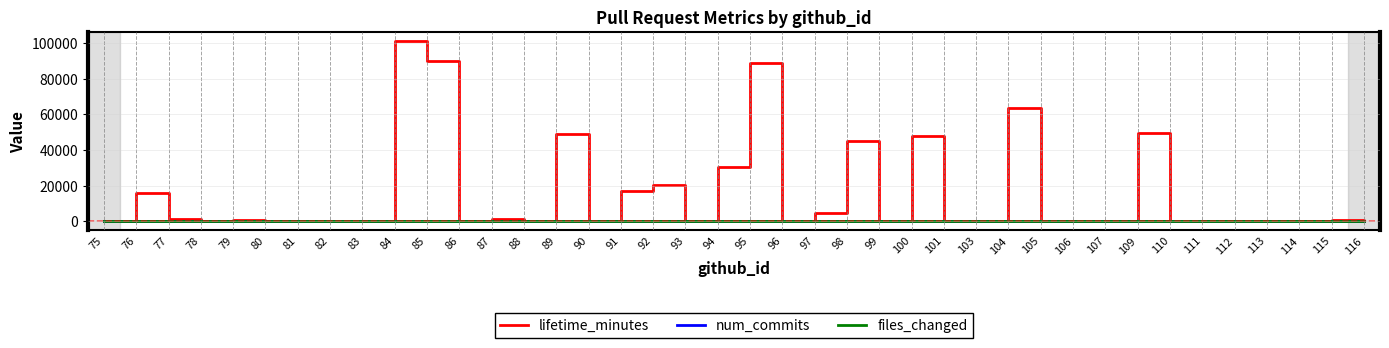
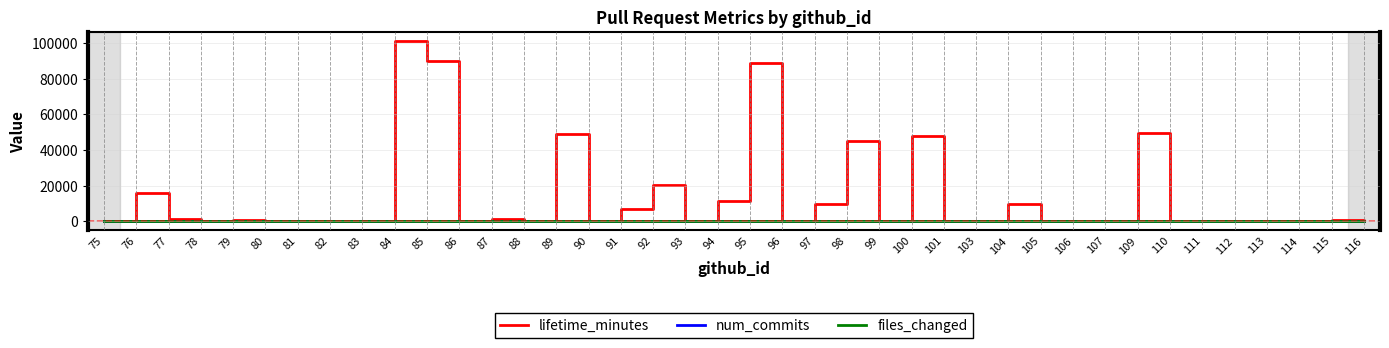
  {
    "lifetime_minutes": {
      "76": 16000,
      "77": 2000,
      "84": 101000,
      "85": 90000,
      "89": 49000,
-     "91": 17000,
+     "91": 7000,
      "92": 21000,
-     "94": 30000,
+     "94": 11000,
      "95": 89000,
-     "97": 5000,
+     "97": 10000,
      "98": 45000,
      "100": 48000,
-     "104": 64000,
+     "104": 10000,
      "109": 50000
    },
    "files_changed": {
      "76": 0,
      "77": 0,
      "84": 0,
      "85": 0,
      "89": 0,
      "91": 0,
      "92": 0,
      "94": 0,
      "95": 0,
      "97": 0,
      "98": 0,
      "100": 0,
      "104": 0,
      "109": 0
    }
  }
